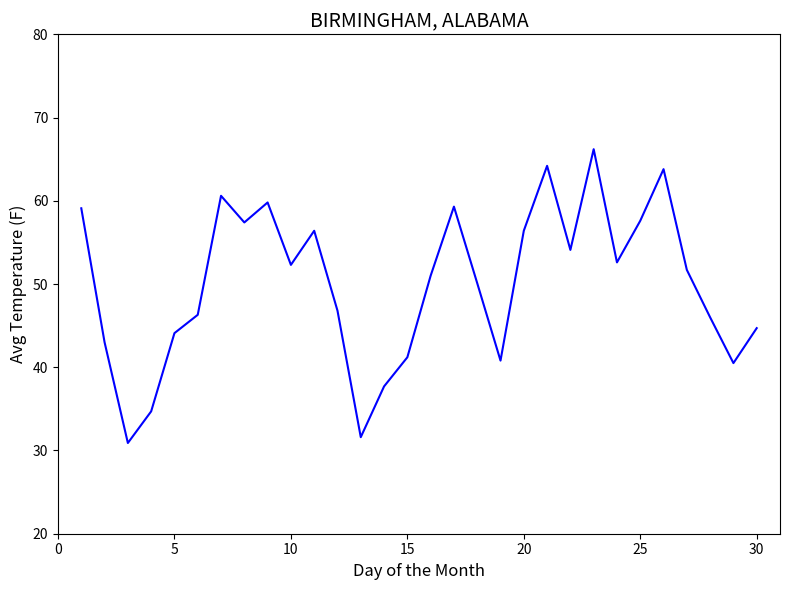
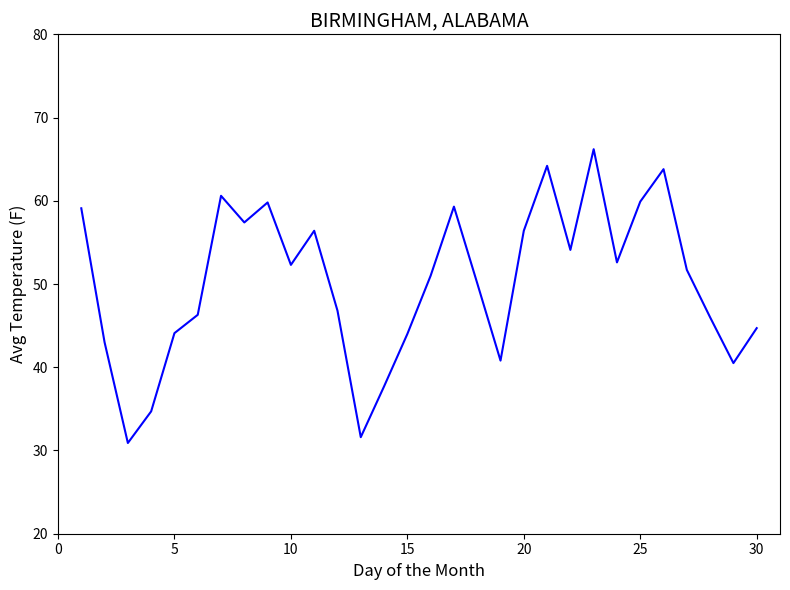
  {
    "5": 44,
    "10": 52,
-   "15": 41,
+   "15": 44,
    "20": 56,
-   "25": 58,
+   "25": 60,
    "30": 45
  }
